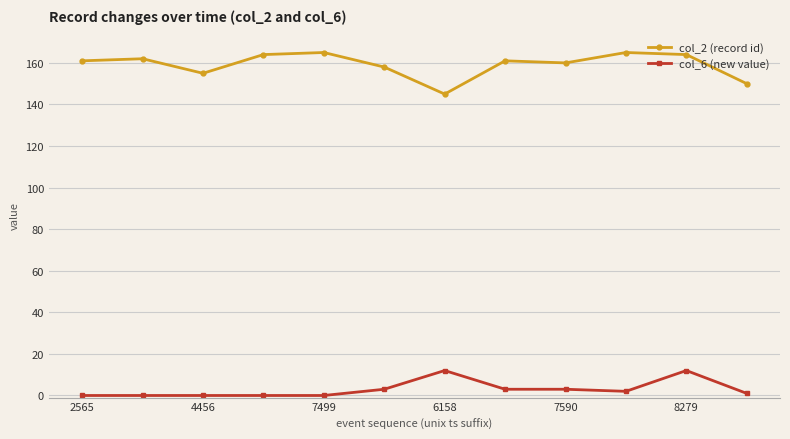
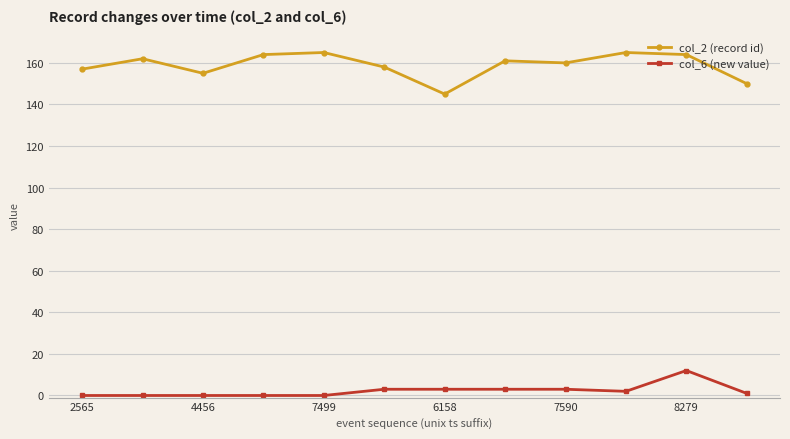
  {
    "col_2 (record id)": {
-     "2565": 161,
+     "2565": 157,
      "4456": 155,
      "7499": 165,
      "6158": 145,
      "7590": 160,
      "8279": 164
    },
    "col_6 (new value)": {
      "2565": 0,
      "4456": 0,
      "7499": 0,
-     "6158": 12,
+     "6158": 3,
      "7590": 3,
      "8279": 12
    }
  }
